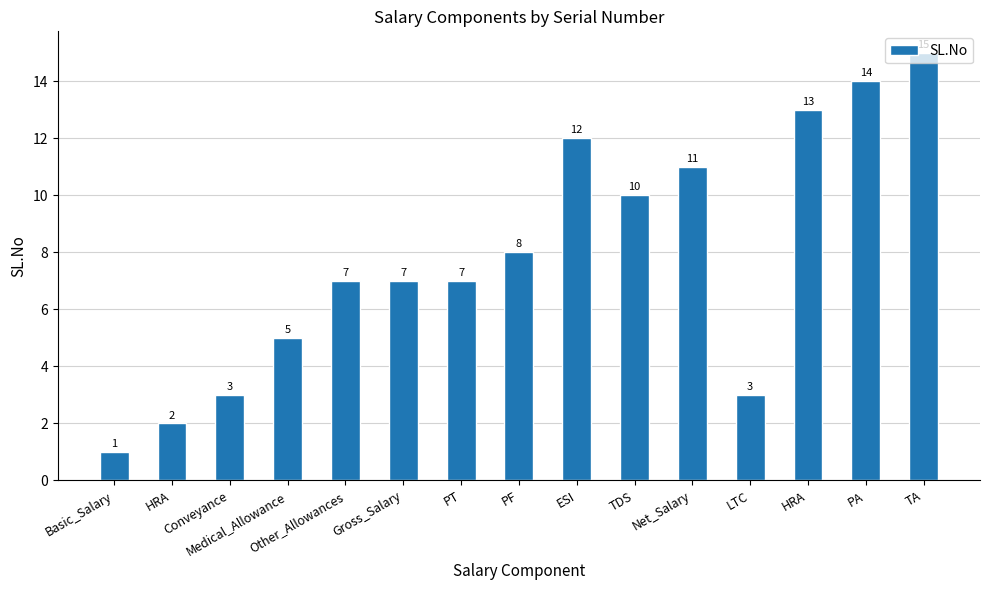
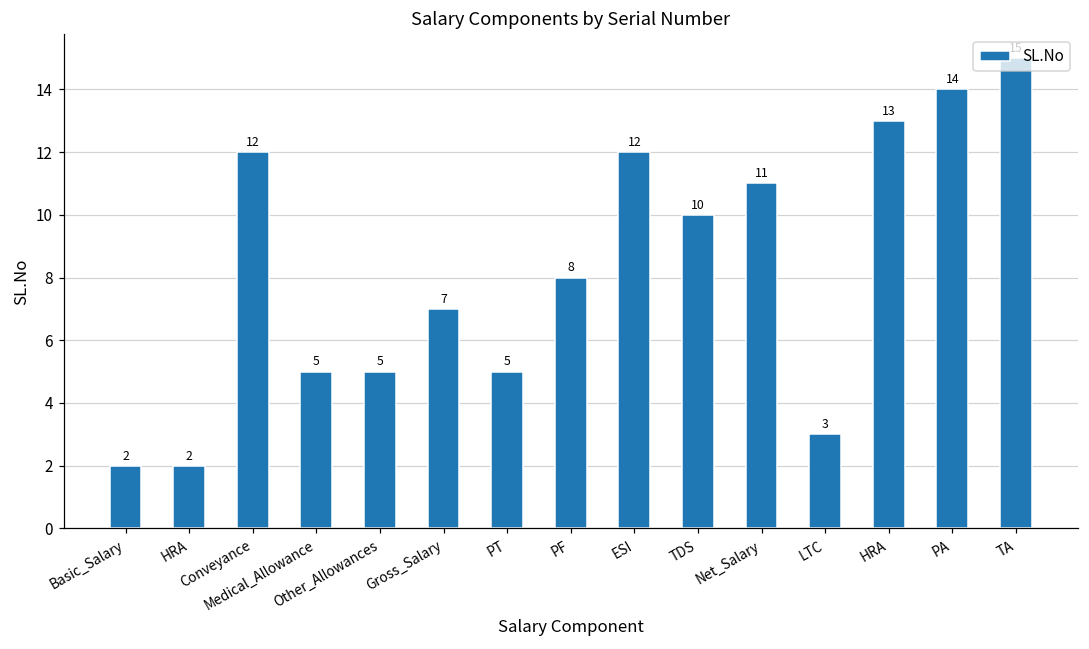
  {
-   "Basic_Salary": 1,
-   "Conveyance": 3,
+   "Basic_Salary": 2,
+   "Conveyance": 12,
    "Medical_Allowance": 5,
-   "Other_Allowances": 7,
+   "Other_Allowances": 5,
    "Gross_Salary": 7,
-   "PT": 7,
+   "PT": 5,
    "PF": 8,
    "ESI": 12,
    "TDS": 10,
    "Net_Salary": 11,
    "LTC": 3,
    "PA": 14
  }
